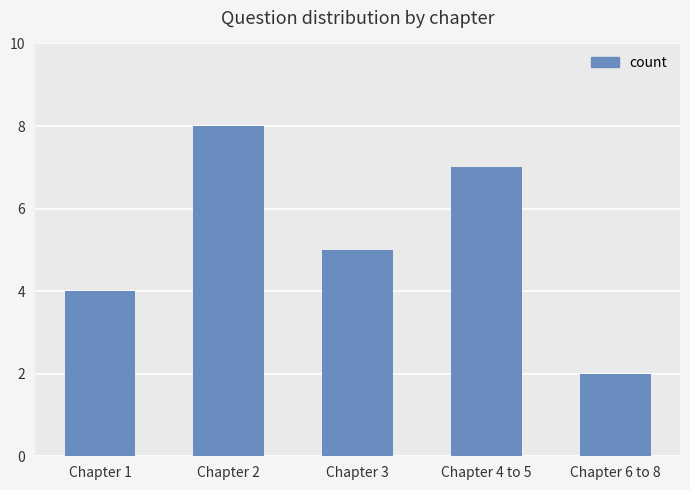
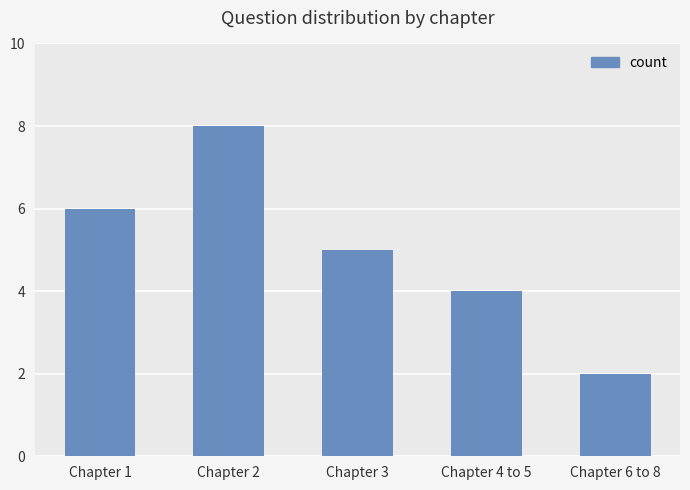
  {
-   "Chapter 1": 4,
+   "Chapter 1": 6,
    "Chapter 2": 8,
    "Chapter 3": 5,
-   "Chapter 4 to 5": 7,
+   "Chapter 4 to 5": 4,
    "Chapter 6 to 8": 2
  }
